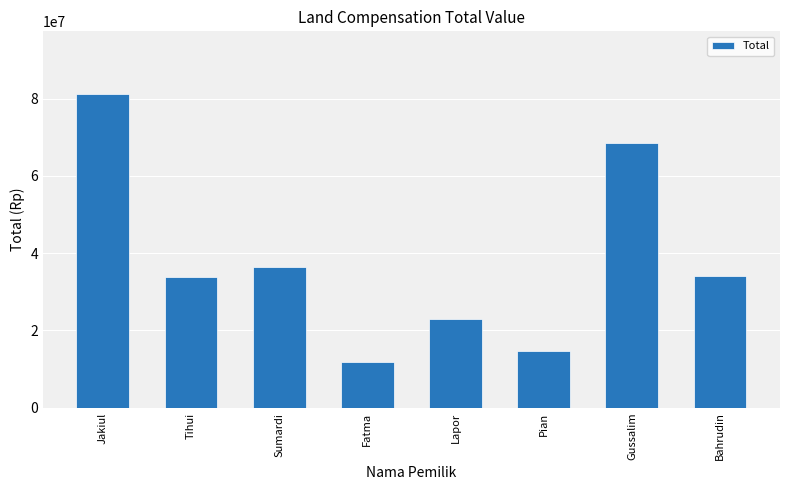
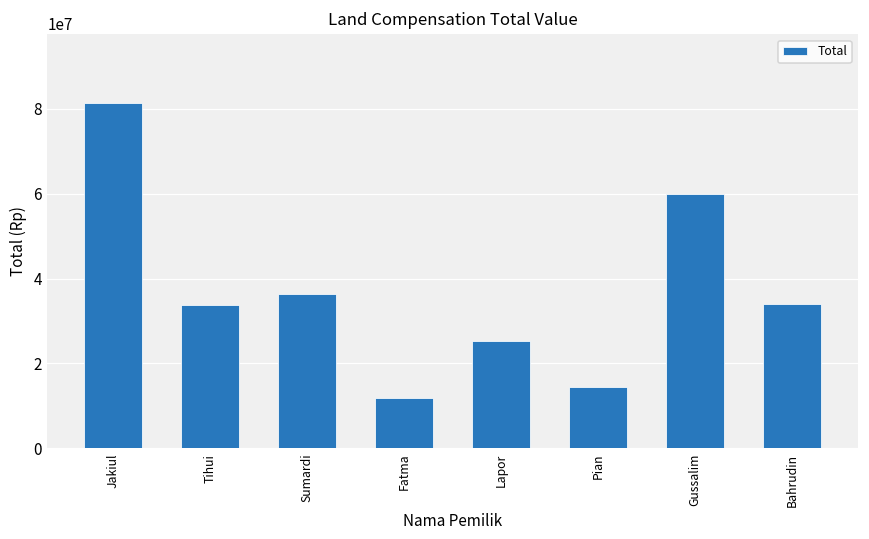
  {
    "Jakiul": 81000000,
    "Tihui": 34000000,
    "Sumardi": 36000000,
    "Fatma": 12000000,
-   "Lapor": 23000000,
+   "Lapor": 25000000,
    "Pian": 15000000,
-   "Gussalim": 69000000,
+   "Gussalim": 60000000,
    "Bahrudin": 34000000
  }
